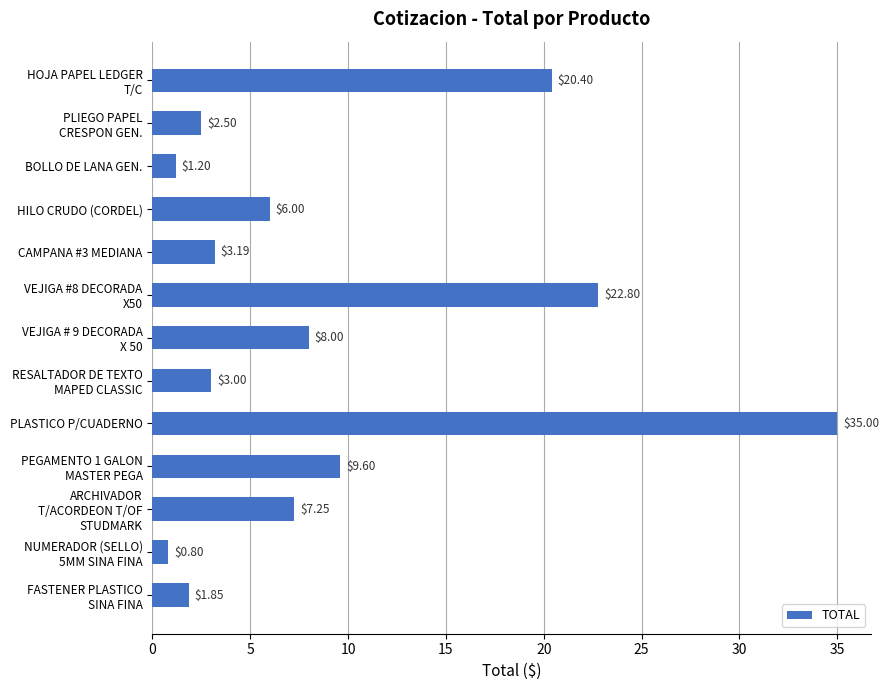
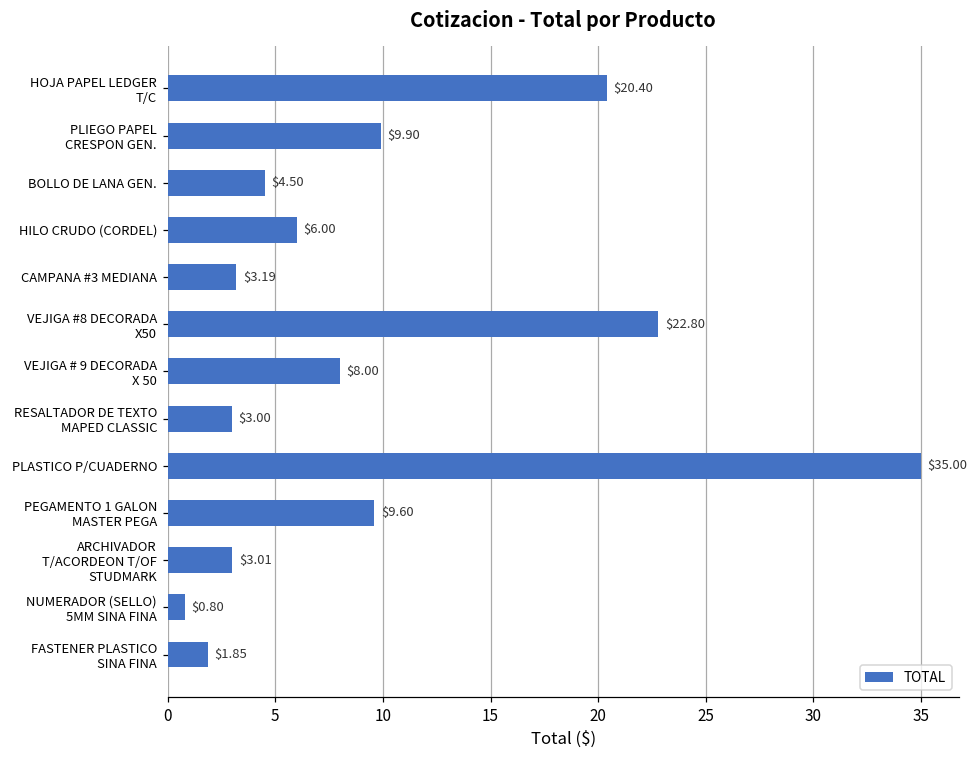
  {
    "HOJA PAPEL LEDGER T/C": "$20.40",
-   "PLIEGO PAPEL CRESPON GEN.": "$2.50",
-   "BOLLO DE LANA GEN.": "$1.20",
+   "PLIEGO PAPEL CRESPON GEN.": "$9.90",
+   "BOLLO DE LANA GEN.": "$4.50",
    "HILO CRUDO (CORDEL)": "$6.00",
    "CAMPANA #3 MEDIANA": "$3.19",
    "VEJIGA #8 DECORADA X50": "$22.80",
    "VEJIGA # 9 DECORADA X 50": "$8.00",
    "RESALTADOR DE TEXTO MAPED CLASSIC": "$3.00",
    "PLASTICO P/CUADERNO": "$35.00",
    "PEGAMENTO 1 GALON MASTER PEGA": "$9.60",
-   "ARCHIVADOR T/ACORDEON T/OF STUDMARK": "$7.25",
+   "ARCHIVADOR T/ACORDEON T/OF STUDMARK": "$3.01",
    "NUMERADOR (SELLO) 5MM SINA FINA": "$0.80",
    "FASTENER PLASTICO SINA FINA": "$1.85"
  }
